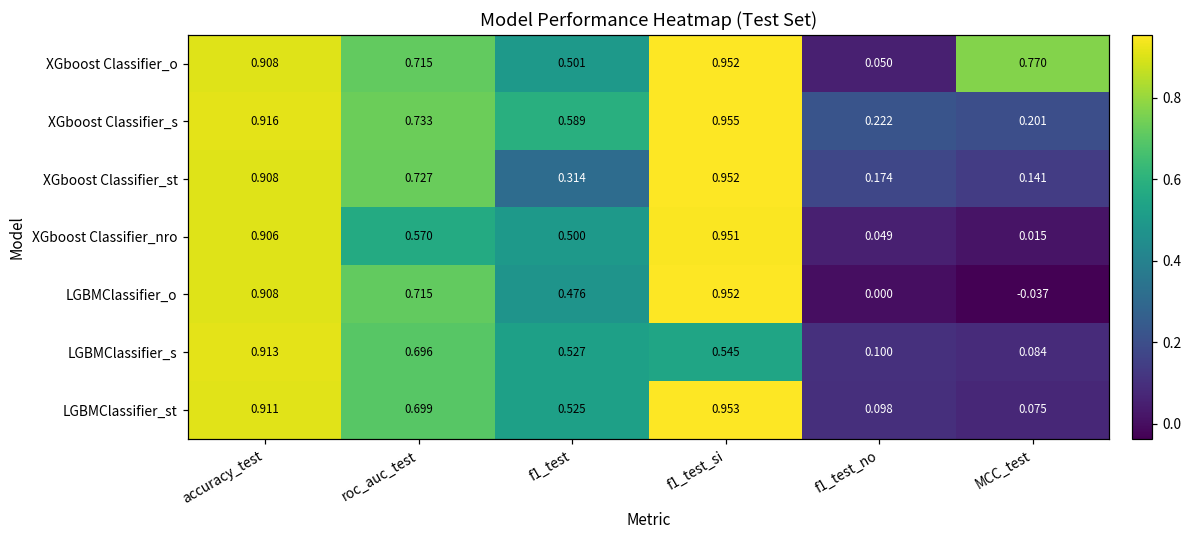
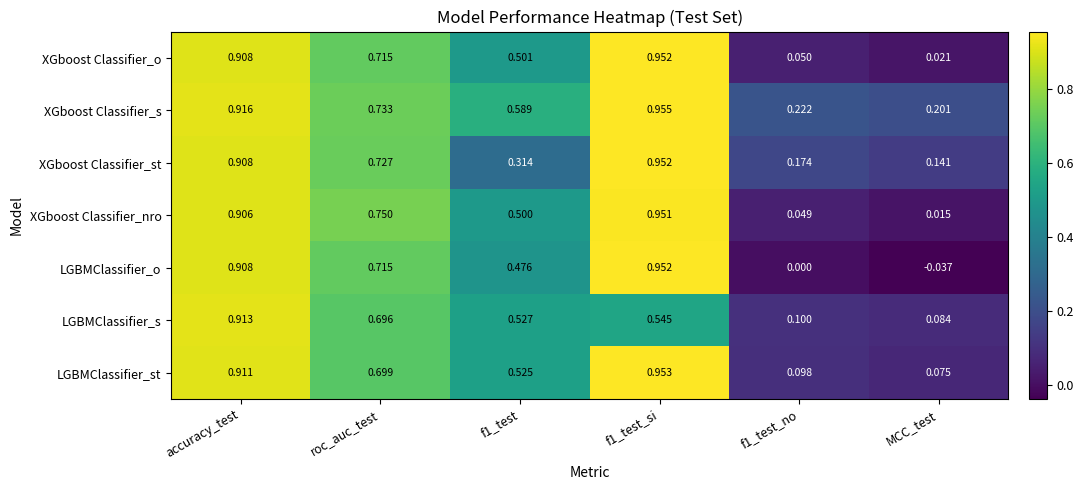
  {
    "XGboost Classifier_o": {
      "accuracy_test": 0.908,
      "roc_auc_test": 0.715,
      "f1_test": 0.501,
      "f1_test_si": 0.952,
      "f1_test_no": 0.050,
-     "MCC_test": 0.770
+     "MCC_test": 0.021
    },
    "XGboost Classifier_s": {
      "accuracy_test": 0.916,
      "roc_auc_test": 0.733,
      "f1_test": 0.589,
      "f1_test_si": 0.955,
      "f1_test_no": 0.222,
      "MCC_test": 0.201
    },
    "XGboost Classifier_st": {
      "accuracy_test": 0.908,
      "roc_auc_test": 0.727,
      "f1_test": 0.314,
      "f1_test_si": 0.952,
      "f1_test_no": 0.174,
      "MCC_test": 0.141
    },
    "XGboost Classifier_nro": {
      "accuracy_test": 0.906,
-     "roc_auc_test": 0.570,
+     "roc_auc_test": 0.750,
      "f1_test": 0.500,
      "f1_test_si": 0.951,
      "f1_test_no": 0.049,
      "MCC_test": 0.015
    },
    "LGBMClassifier_o": {
      "accuracy_test": 0.908,
      "roc_auc_test": 0.715,
      "f1_test": 0.476,
      "f1_test_si": 0.952,
      "f1_test_no": 0.000,
      "MCC_test": -0.037
    },
    "LGBMClassifier_s": {
      "accuracy_test": 0.913,
      "roc_auc_test": 0.696,
      "f1_test": 0.527,
      "f1_test_si": 0.545,
      "f1_test_no": 0.100,
      "MCC_test": 0.084
    },
    "LGBMClassifier_st": {
      "accuracy_test": 0.911,
      "roc_auc_test": 0.699,
      "f1_test": 0.525,
      "f1_test_si": 0.953,
      "f1_test_no": 0.098,
      "MCC_test": 0.075
    }
  }
